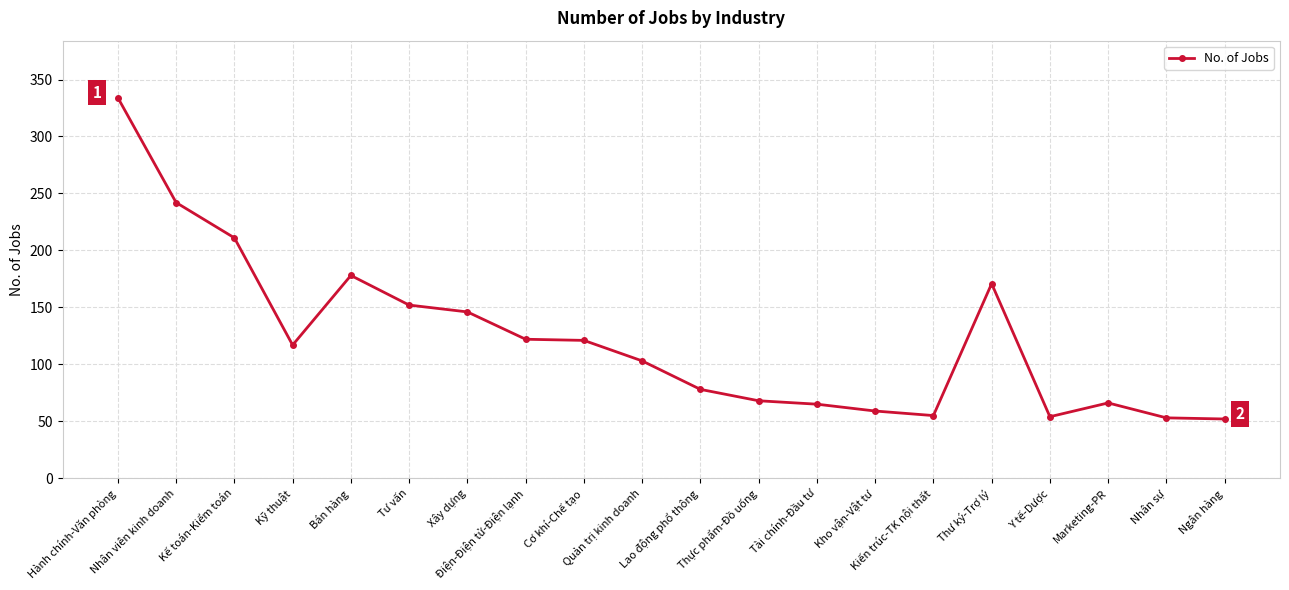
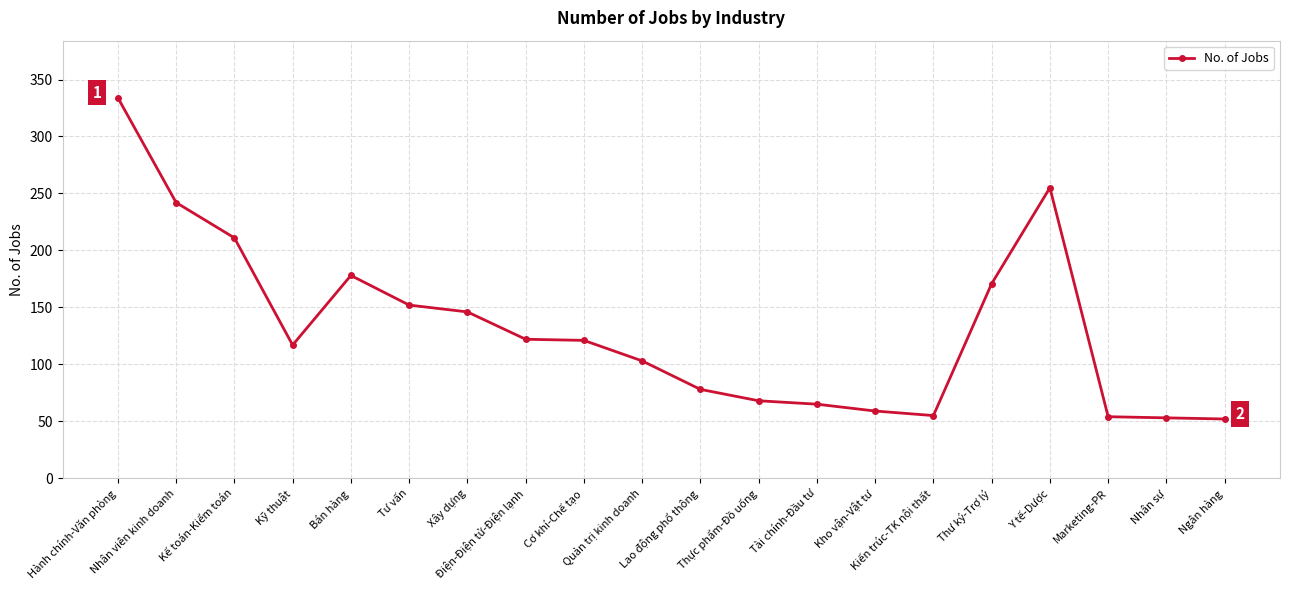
  {
    "Nhân viên kinh doanh": 242,
    "Kế toán-Kiểm toán": 211,
    "Kỹ thuật": 117,
    "Bán hàng": 178,
    "Tư vấn": 152,
    "Xây dựng": 146,
    "Điện-Điện tử-Điện lạnh": 122,
    "Cơ khí-Chế tạo": 121,
    "Quản trị kinh doanh": 103,
    "Lao động phổ thông": 78,
    "Thực phẩm-Đồ uống": 68,
    "Tài chính-Đầu tư": 65,
    "Kho vận-Vật tư": 59,
    "Kiến trúc-TK nội thất": 55,
    "Thư ký-Trợ lý": 171,
-   "Y tế-Dược": 54,
-   "Marketing-PR": 66,
+   "Y tế-Dược": 255,
+   "Marketing-PR": 54,
    "Nhân sự": 53
  }
